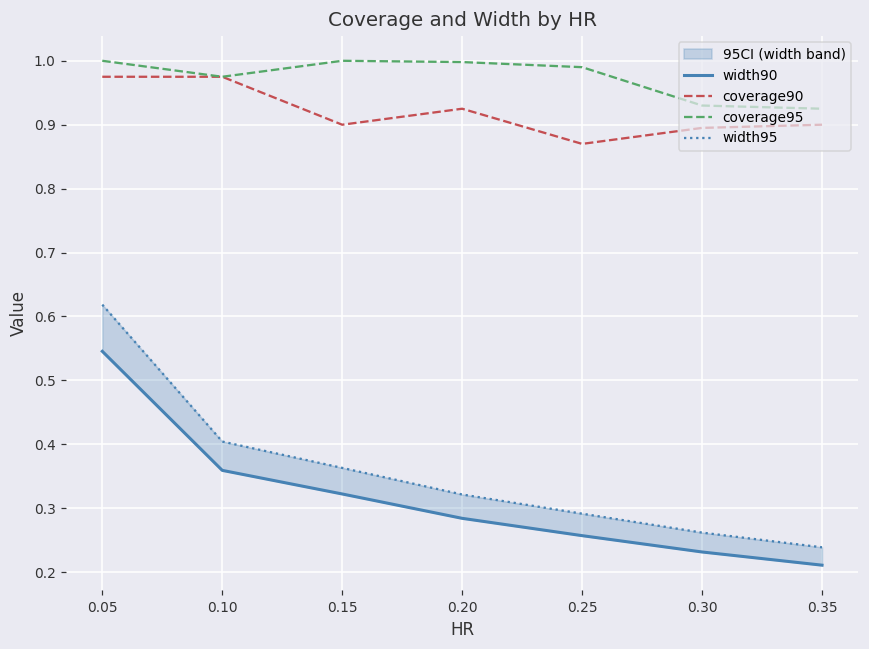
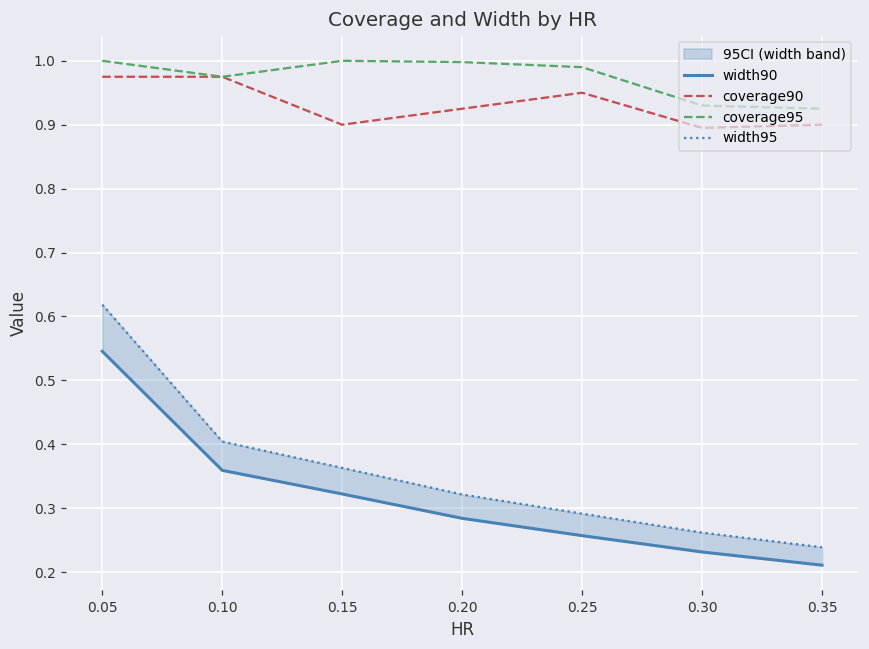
  {
    "coverage90": {
      "0.05": 0.98,
      "0.15": 0.90,
      "0.20": 0.93,
-     "0.25": 0.87
+     "0.25": 0.95
    },
    "coverage95": {
      "0.05": 1.00,
      "0.15": 1.00,
      "0.20": 1.00,
      "0.25": 0.99
    }
  }
